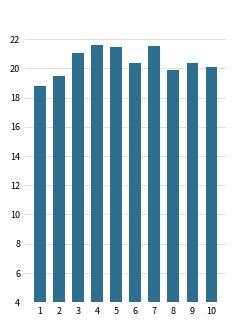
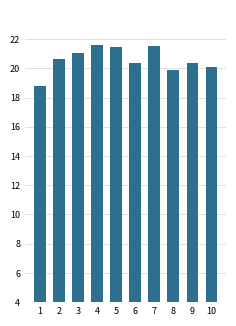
  {
    "1": 18.8,
-   "2": 19.4,
+   "2": 20.6,
    "3": 21.1,
    "4": 21.6,
    "5": 21.4,
    "6": 20.4,
    "7": 21.5,
    "8": 19.9,
    "9": 20.3,
    "10": 20.1
  }
